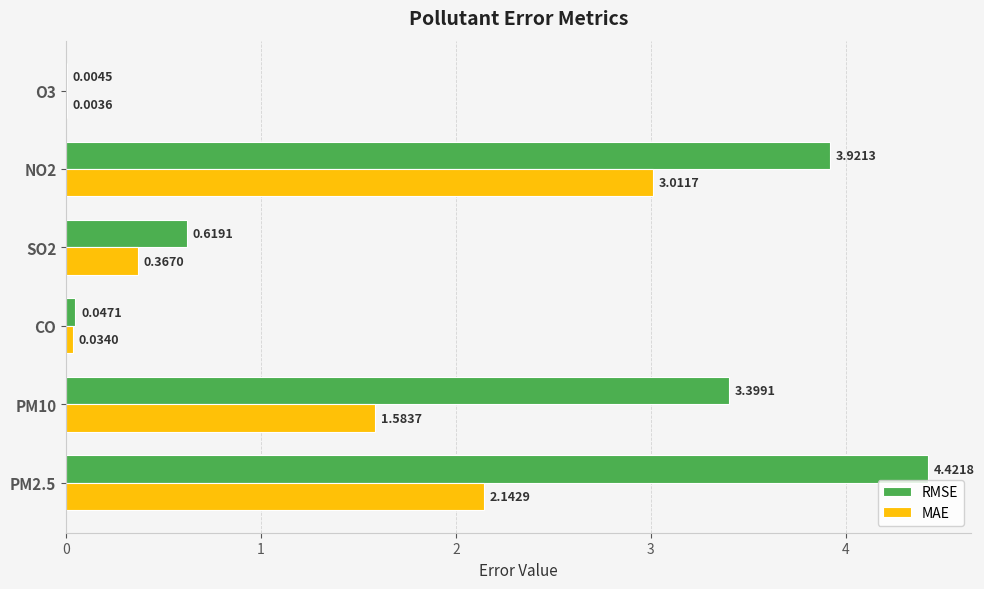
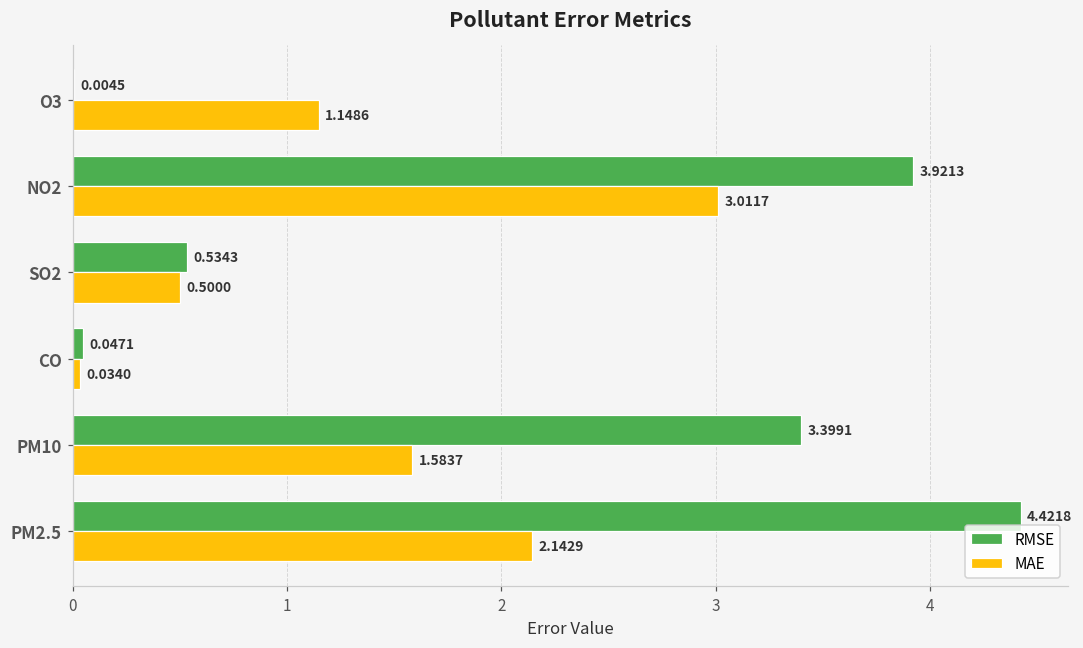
  {
    "RMSE": {
      "O3": 0.0045,
      "NO2": 3.9213,
-     "SO2": 0.6191,
+     "SO2": 0.5343,
      "CO": 0.0471,
      "PM10": 3.3991,
      "PM2.5": 4.4218
    },
    "MAE": {
-     "O3": 0.0036,
+     "O3": 1.1486,
      "NO2": 3.0117,
-     "SO2": 0.3670,
+     "SO2": 0.5000,
      "CO": 0.0340,
      "PM10": 1.5837,
      "PM2.5": 2.1429
    }
  }
